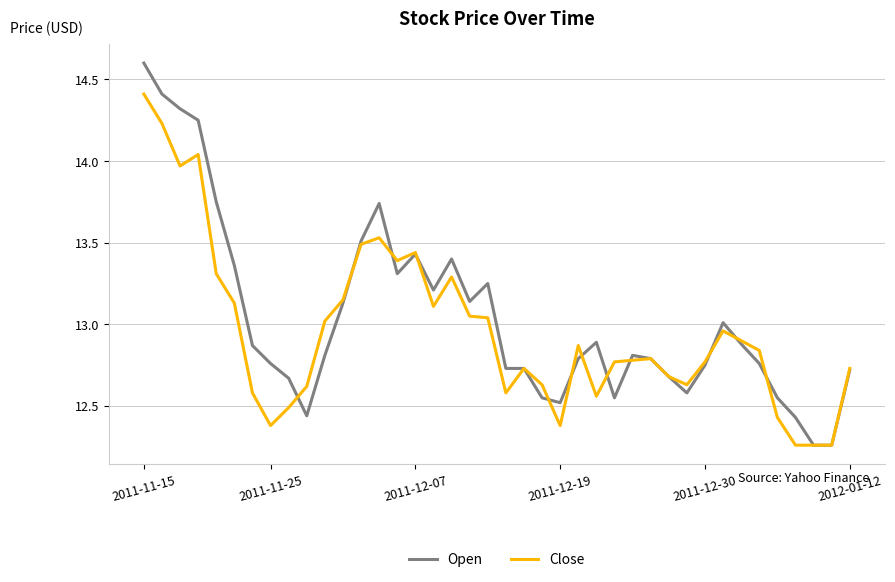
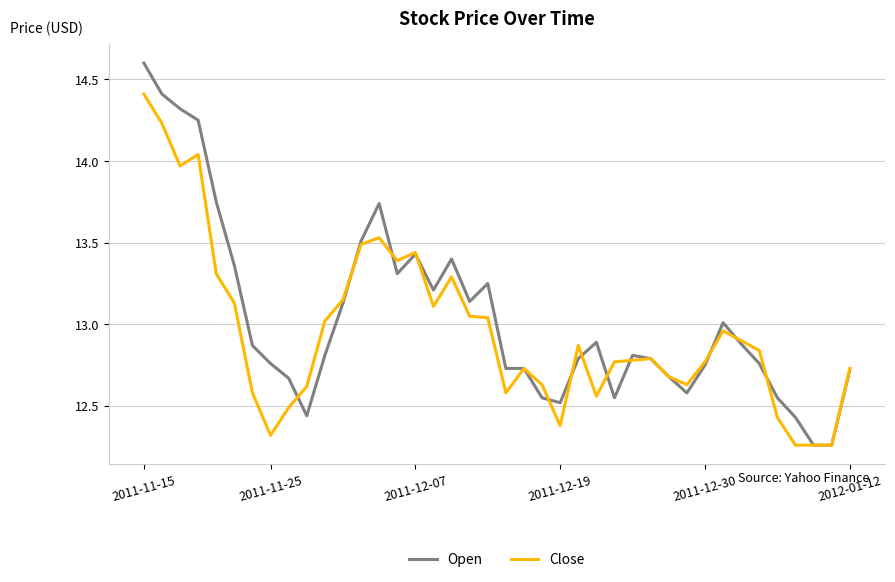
  {
    "Open": {
      "2011-11-15": 14.60,
      "2011-11-25": 12.76,
      "2011-12-19": 12.52,
      "2011-12-30": 12.75
    },
    "Close": {
      "2011-11-15": 14.41,
-     "2011-11-25": 12.38,
+     "2011-11-25": 12.32,
      "2011-12-19": 12.38,
      "2011-12-30": 12.77
    }
  }
